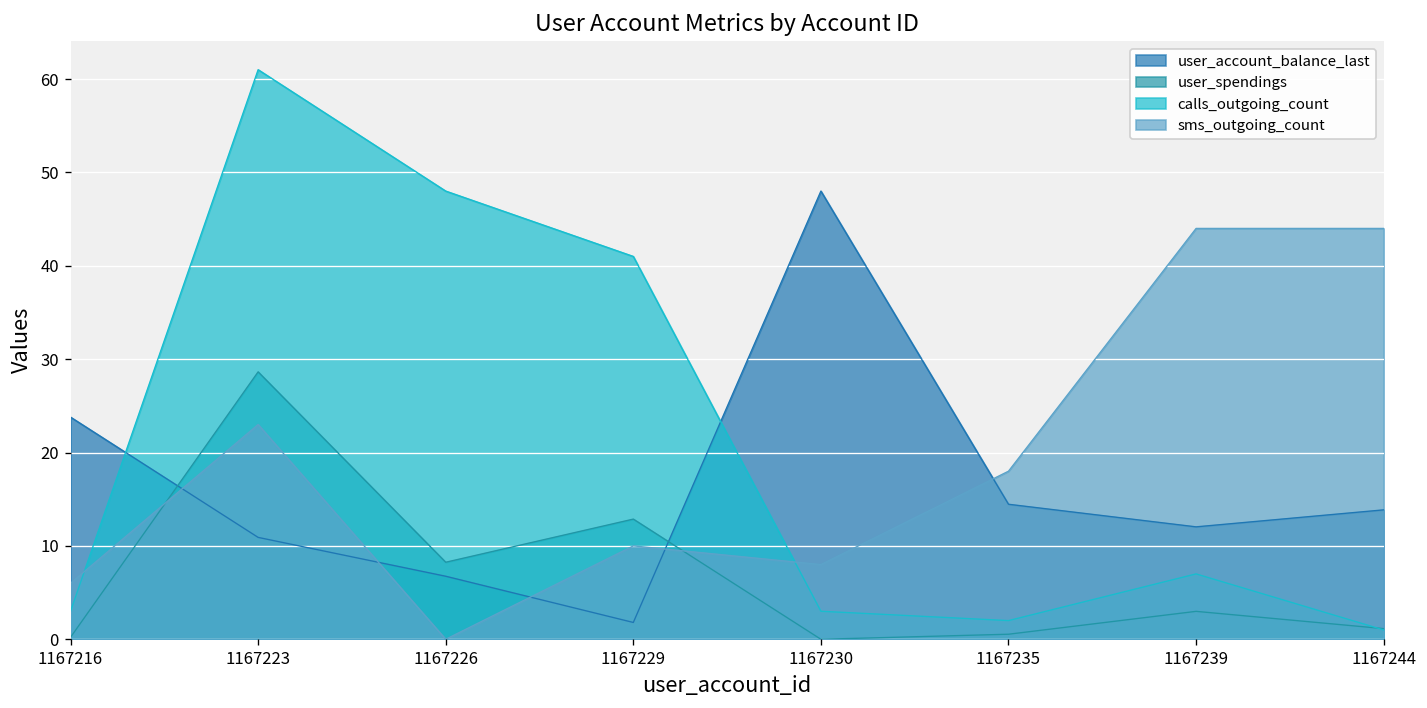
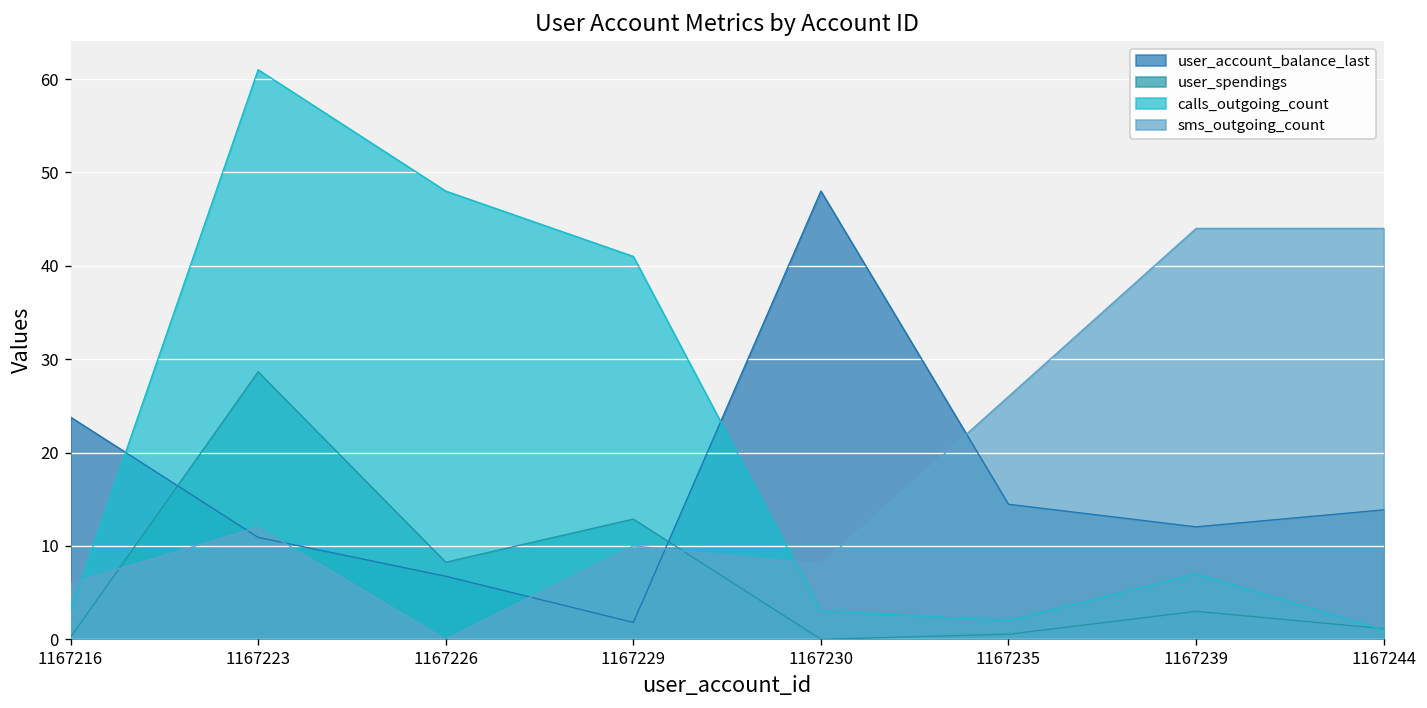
  {
    "sms_outgoing_count": {
      "1167216": 6,
-     "1167223": 23,
+     "1167223": 12,
      "1167226": 0,
      "1167229": 10,
      "1167230": 8,
-     "1167235": 18,
+     "1167235": 26,
      "1167239": 44,
      "1167244": 44
    }
  }
